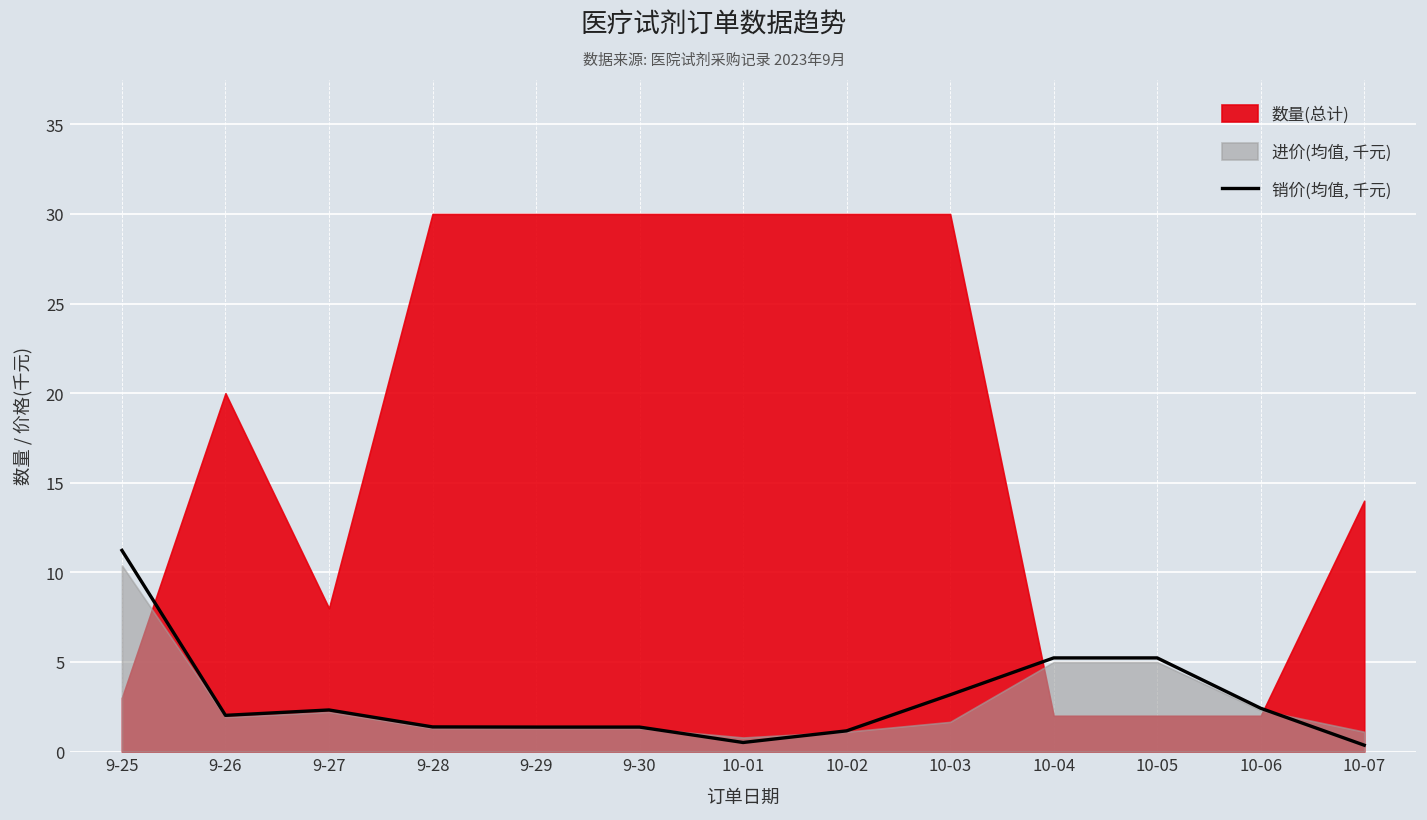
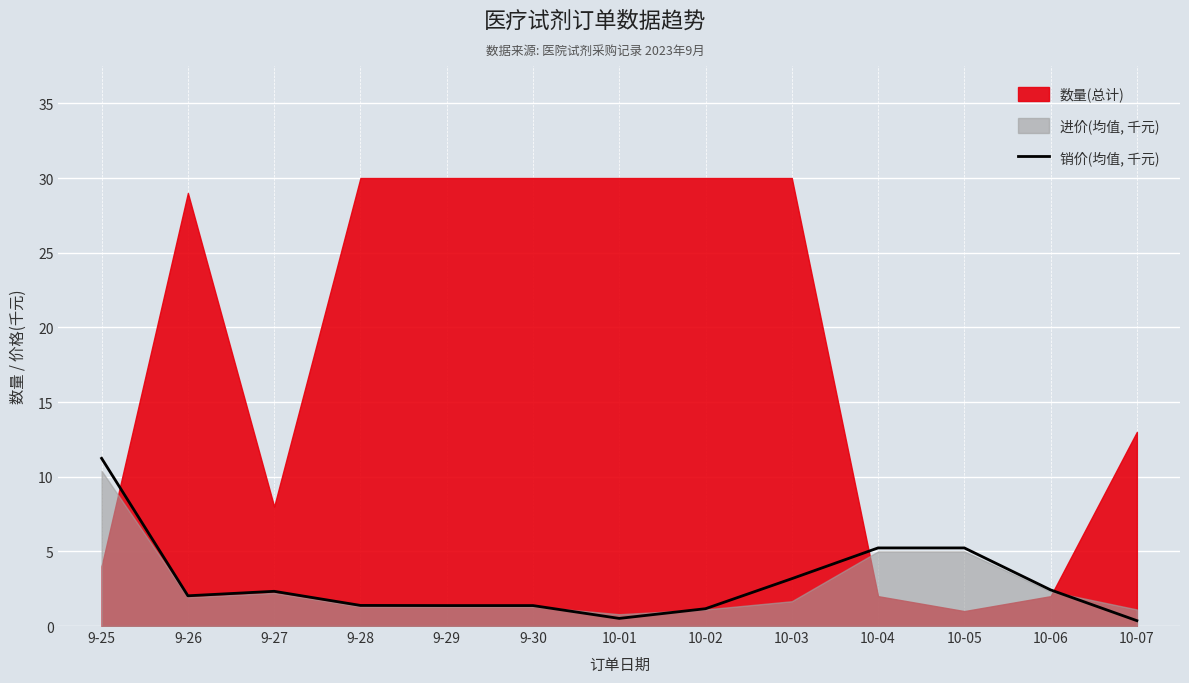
  {
    "数量(总计)": {
-     "9-25": 3,
-     "9-26": 20,
+     "9-25": 4,
+     "9-26": 29,
      "9-27": 8,
      "9-28": 30,
      "9-29": 30,
      "9-30": 30,
      "10-01": 30,
      "10-02": 30,
      "10-03": 30,
      "10-04": 2,
-     "10-05": 2,
+     "10-05": 1,
      "10-06": 2,
-     "10-07": 14
+     "10-07": 13
    },
    "销价(均值, 千元)": {
      "9-25": 11.2,
      "10-01": 0.5,
      "10-03": 3.2,
      "10-04": 5.2,
      "10-05": 5.2,
      "10-07": 0.4
    },
    "进价(均值, 千元)": {
      "9-25": 10.4,
      "10-01": 0.8,
      "10-03": 1.7,
      "10-04": 5,
      "10-05": 5,
      "10-07": 1
    }
  }
